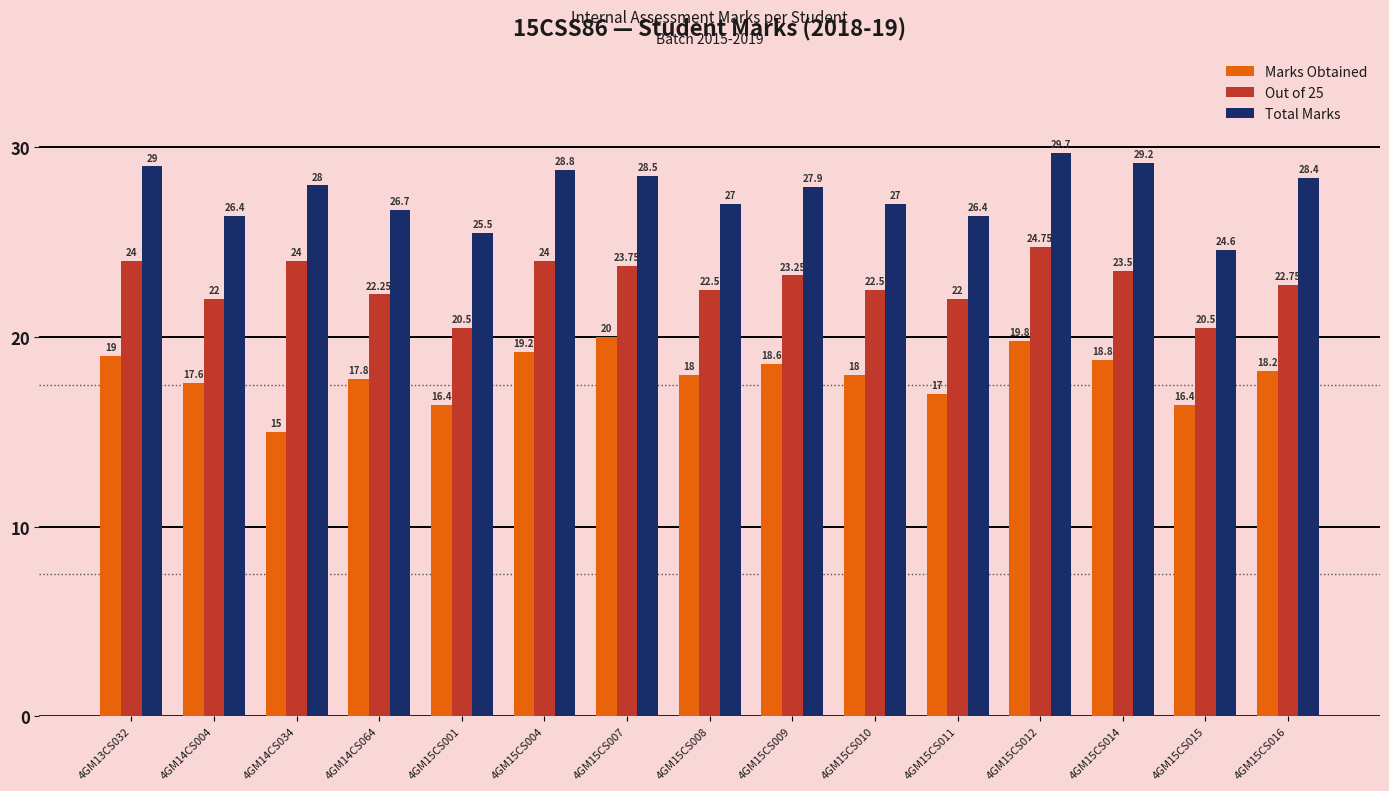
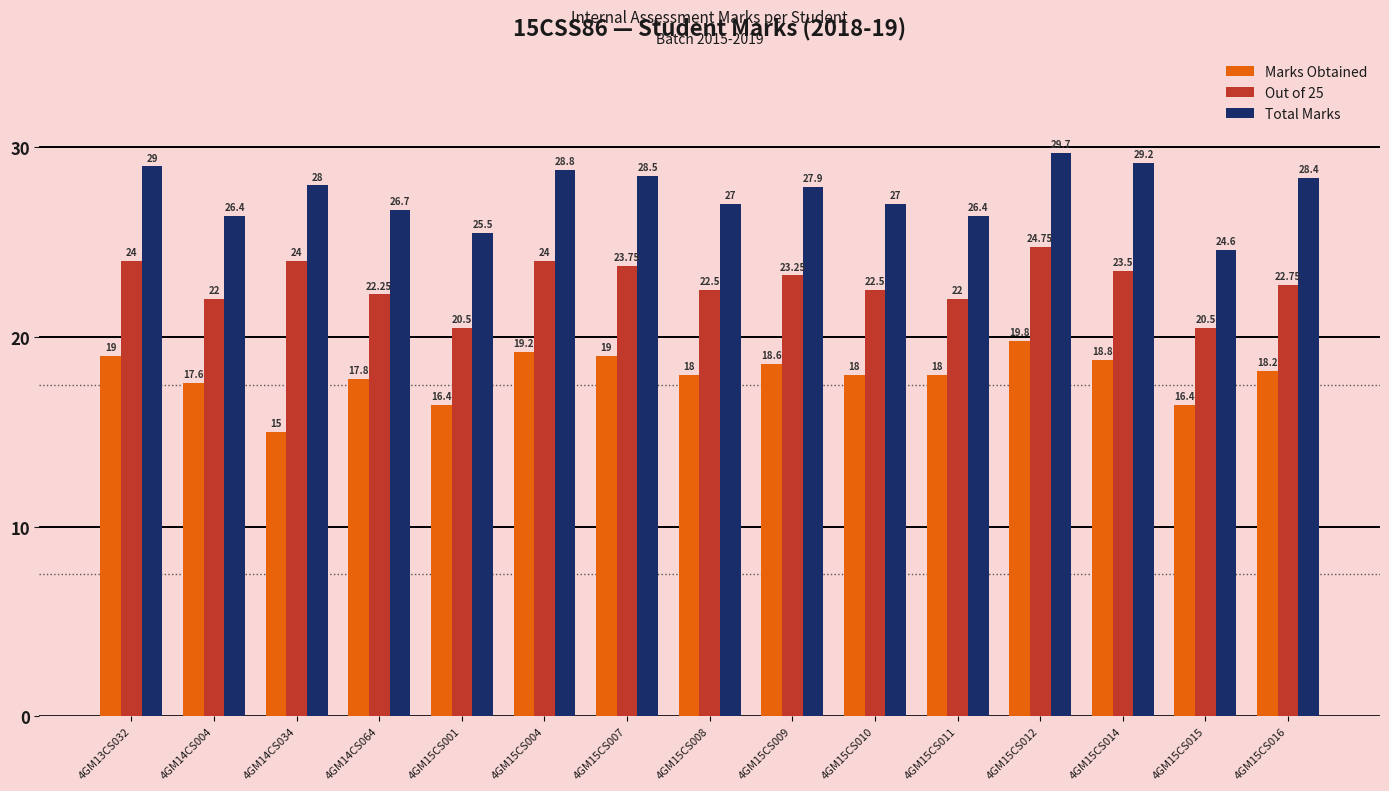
  {
    "Marks Obtained": {
      "4GM13CS032": 19,
      "4GM14CS004": 17.6,
      "4GM14CS034": 15,
      "4GM14CS064": 17.8,
      "4GM15CS001": 16.4,
      "4GM15CS004": 19.2,
-     "4GM15CS007": 20,
+     "4GM15CS007": 19,
      "4GM15CS008": 18,
      "4GM15CS009": 18.6,
      "4GM15CS010": 18,
-     "4GM15CS011": 17,
+     "4GM15CS011": 18,
      "4GM15CS012": 19.8,
      "4GM15CS014": 18.8,
      "4GM15CS015": 16.4,
      "4GM15CS016": 18.2
    },
    "Out of 25": {
      "4GM13CS032": 24,
      "4GM14CS004": 22,
      "4GM14CS034": 24,
      "4GM14CS064": 22.25,
      "4GM15CS001": 20.5,
      "4GM15CS004": 24,
      "4GM15CS007": 23.75,
      "4GM15CS008": 22.5,
      "4GM15CS009": 23.25,
      "4GM15CS010": 22.5,
      "4GM15CS011": 22,
      "4GM15CS012": 24.75,
      "4GM15CS014": 23.5,
      "4GM15CS015": 20.5,
      "4GM15CS016": 22.75
    },
    "Total Marks": {
      "4GM13CS032": 29,
      "4GM14CS004": 26.4,
      "4GM14CS034": 28,
      "4GM14CS064": 26.7,
      "4GM15CS001": 25.5,
      "4GM15CS004": 28.8,
      "4GM15CS007": 28.5,
      "4GM15CS008": 27,
      "4GM15CS009": 27.9,
      "4GM15CS010": 27,
      "4GM15CS011": 26.4,
      "4GM15CS012": 29.7,
      "4GM15CS014": 29.2,
      "4GM15CS015": 24.6,
      "4GM15CS016": 28.4
    }
  }
